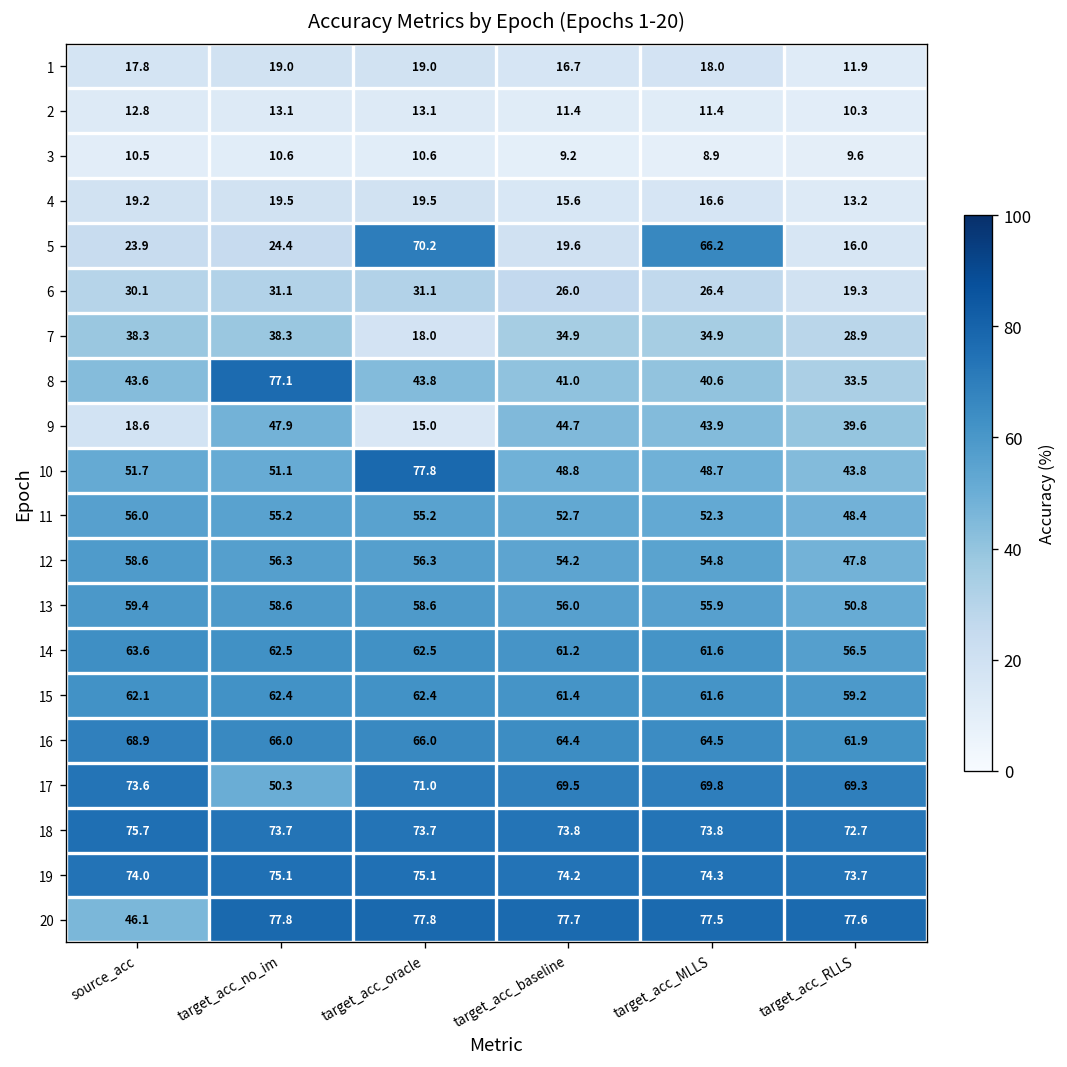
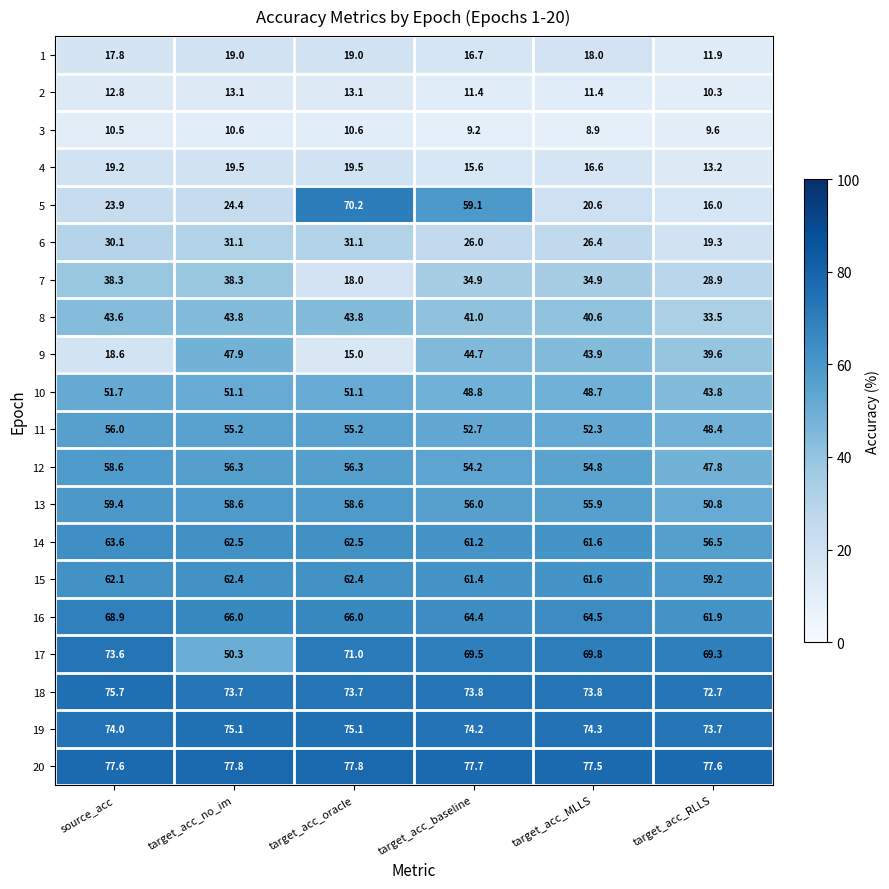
  {
    "1": {
      "source_acc": 17.8,
      "target_acc_no_im": 19.0,
      "target_acc_oracle": 19.0,
      "target_acc_baseline": 16.7,
      "target_acc_MLLS": 18.0,
      "target_acc_RLLS": 11.9
    },
    "2": {
      "source_acc": 12.8,
      "target_acc_no_im": 13.1,
      "target_acc_oracle": 13.1,
      "target_acc_baseline": 11.4,
      "target_acc_MLLS": 11.4,
      "target_acc_RLLS": 10.3
    },
    "3": {
      "source_acc": 10.5,
      "target_acc_no_im": 10.6,
      "target_acc_oracle": 10.6,
      "target_acc_baseline": 9.2,
      "target_acc_MLLS": 8.9,
      "target_acc_RLLS": 9.6
    },
    "4": {
      "source_acc": 19.2,
      "target_acc_no_im": 19.5,
      "target_acc_oracle": 19.5,
      "target_acc_baseline": 15.6,
      "target_acc_MLLS": 16.6,
      "target_acc_RLLS": 13.2
    },
    "5": {
      "source_acc": 23.9,
      "target_acc_no_im": 24.4,
      "target_acc_oracle": 70.2,
-     "target_acc_baseline": 19.6,
-     "target_acc_MLLS": 66.2,
+     "target_acc_baseline": 59.1,
+     "target_acc_MLLS": 20.6,
      "target_acc_RLLS": 16.0
    },
    "6": {
      "source_acc": 30.1,
      "target_acc_no_im": 31.1,
      "target_acc_oracle": 31.1,
      "target_acc_baseline": 26.0,
      "target_acc_MLLS": 26.4,
      "target_acc_RLLS": 19.3
    },
    "7": {
      "source_acc": 38.3,
      "target_acc_no_im": 38.3,
      "target_acc_oracle": 18.0,
      "target_acc_baseline": 34.9,
      "target_acc_MLLS": 34.9,
      "target_acc_RLLS": 28.9
    },
    "8": {
      "source_acc": 43.6,
-     "target_acc_no_im": 77.1,
+     "target_acc_no_im": 43.8,
      "target_acc_oracle": 43.8,
      "target_acc_baseline": 41.0,
      "target_acc_MLLS": 40.6,
      "target_acc_RLLS": 33.5
    },
    "9": {
      "source_acc": 18.6,
      "target_acc_no_im": 47.9,
      "target_acc_oracle": 15.0,
      "target_acc_baseline": 44.7,
      "target_acc_MLLS": 43.9,
      "target_acc_RLLS": 39.6
    },
    "10": {
      "source_acc": 51.7,
      "target_acc_no_im": 51.1,
-     "target_acc_oracle": 77.8,
+     "target_acc_oracle": 51.1,
      "target_acc_baseline": 48.8,
      "target_acc_MLLS": 48.7,
      "target_acc_RLLS": 43.8
    },
    "11": {
      "source_acc": 56.0,
      "target_acc_no_im": 55.2,
      "target_acc_oracle": 55.2,
      "target_acc_baseline": 52.7,
      "target_acc_MLLS": 52.3,
      "target_acc_RLLS": 48.4
    },
    "12": {
      "source_acc": 58.6,
      "target_acc_no_im": 56.3,
      "target_acc_oracle": 56.3,
      "target_acc_baseline": 54.2,
      "target_acc_MLLS": 54.8,
      "target_acc_RLLS": 47.8
    },
    "13": {
      "source_acc": 59.4,
      "target_acc_no_im": 58.6,
      "target_acc_oracle": 58.6,
      "target_acc_baseline": 56.0,
      "target_acc_MLLS": 55.9,
      "target_acc_RLLS": 50.8
    },
    "14": {
      "source_acc": 63.6,
      "target_acc_no_im": 62.5,
      "target_acc_oracle": 62.5,
      "target_acc_baseline": 61.2,
      "target_acc_MLLS": 61.6,
      "target_acc_RLLS": 56.5
    },
    "15": {
      "source_acc": 62.1,
      "target_acc_no_im": 62.4,
      "target_acc_oracle": 62.4,
      "target_acc_baseline": 61.4,
      "target_acc_MLLS": 61.6,
      "target_acc_RLLS": 59.2
    },
    "16": {
      "source_acc": 68.9,
      "target_acc_no_im": 66.0,
      "target_acc_oracle": 66.0,
      "target_acc_baseline": 64.4,
      "target_acc_MLLS": 64.5,
      "target_acc_RLLS": 61.9
    },
    "17": {
      "source_acc": 73.6,
      "target_acc_no_im": 50.3,
      "target_acc_oracle": 71.0,
      "target_acc_baseline": 69.5,
      "target_acc_MLLS": 69.8,
      "target_acc_RLLS": 69.3
    },
    "18": {
      "source_acc": 75.7,
      "target_acc_no_im": 73.7,
      "target_acc_oracle": 73.7,
      "target_acc_baseline": 73.8,
      "target_acc_MLLS": 73.8,
      "target_acc_RLLS": 72.7
    },
    "19": {
      "source_acc": 74.0,
      "target_acc_no_im": 75.1,
      "target_acc_oracle": 75.1,
      "target_acc_baseline": 74.2,
      "target_acc_MLLS": 74.3,
      "target_acc_RLLS": 73.7
    },
    "20": {
-     "source_acc": 46.1,
+     "source_acc": 77.6,
      "target_acc_no_im": 77.8,
      "target_acc_oracle": 77.8,
      "target_acc_baseline": 77.7,
      "target_acc_MLLS": 77.5,
      "target_acc_RLLS": 77.6
    }
  }
